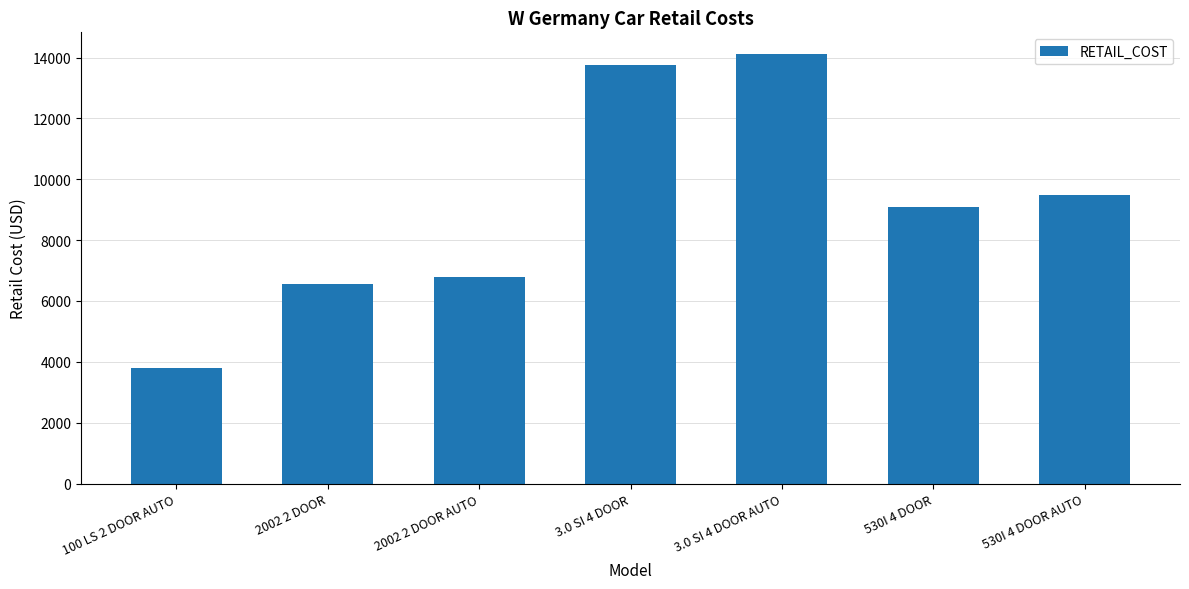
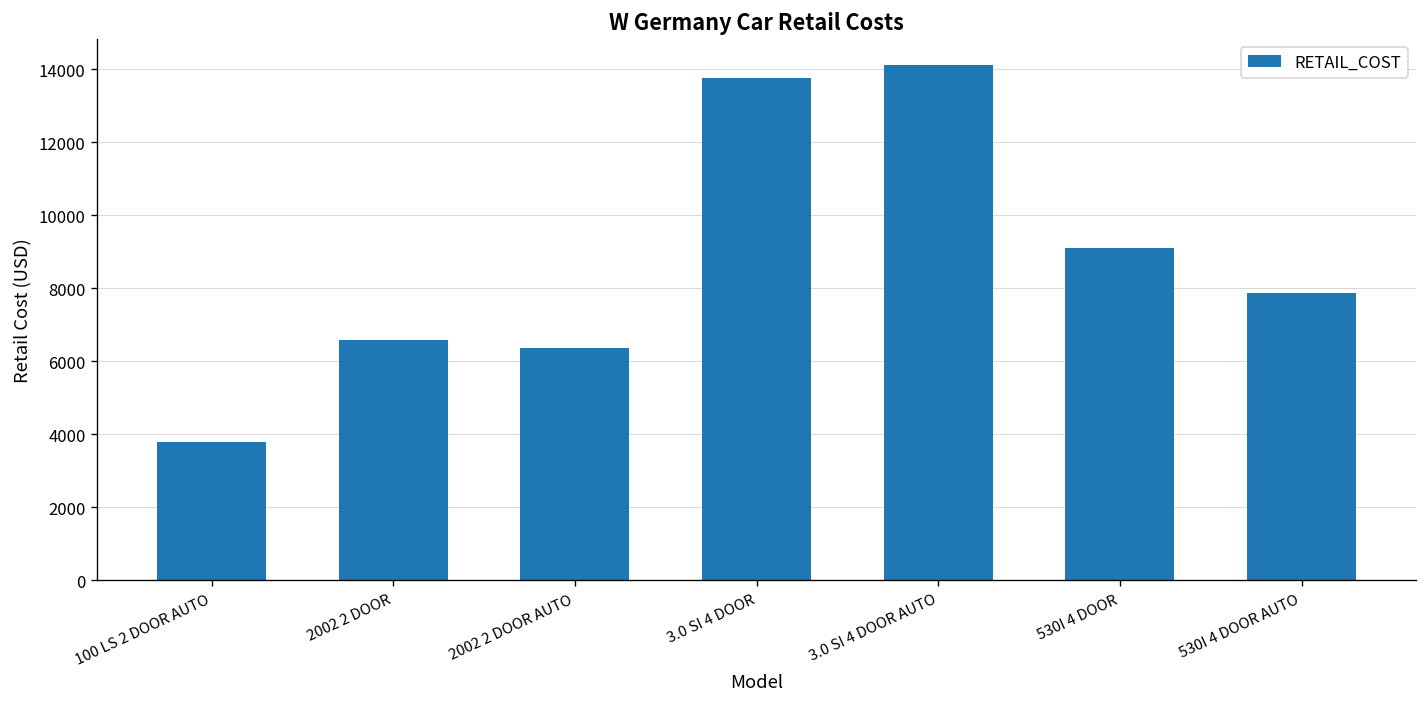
  {
    "100 LS 2 DOOR AUTO": 3800,
    "2002 2 DOOR": 6600,
-   "2002 2 DOOR AUTO": 6800,
+   "2002 2 DOOR AUTO": 6400,
    "3.0 SI 4 DOOR": 13800,
    "3.0 SI 4 DOOR AUTO": 14100,
    "530I 4 DOOR": 9100,
-   "530I 4 DOOR AUTO": 9500
+   "530I 4 DOOR AUTO": 7900
  }
